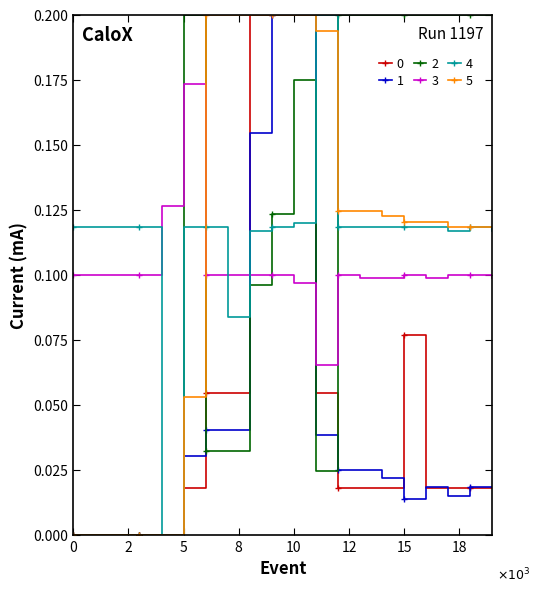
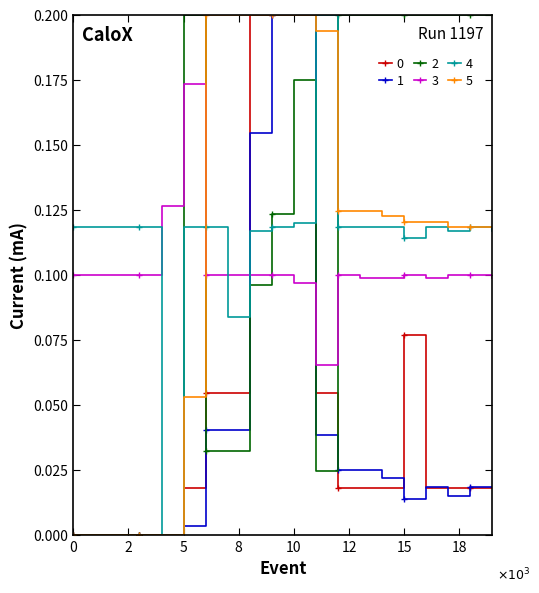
  {
    "0": {
      "5": 0.018,
      "15": 0.077
    },
    "1": {
-     "5": 0.030,
+     "5": 0.003,
      "15": 0.014
    },
    "2": {
      "5": 0.200,
      "10": 0.175,
      "15": 0.200
    },
    "3": {
      "0": 0.100,
      "5": 0.173,
      "10": 0.097,
      "15": 0.100
    },
    "4": {
      "0": 0.119,
      "5": 0.119,
      "10": 0.120,
-     "15": 0.119
+     "15": 0.114
    },
    "5": {
      "5": 0.053,
      "15": 0.121
    }
  }
